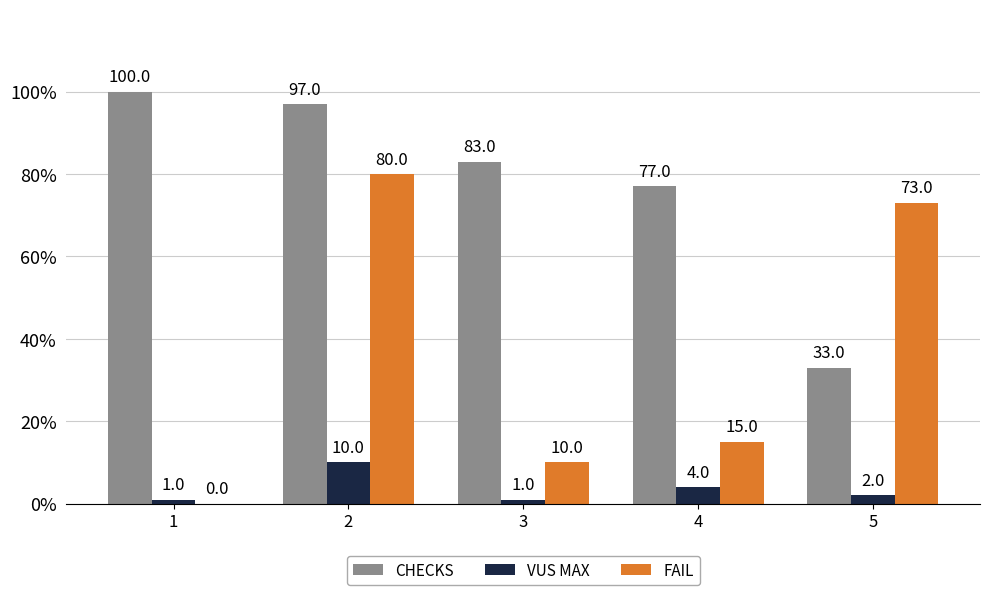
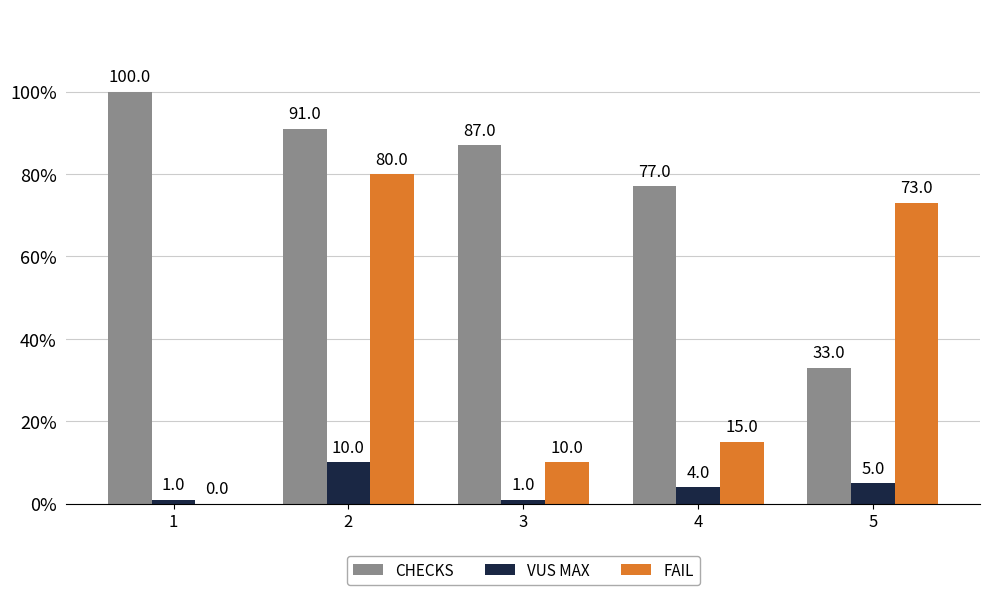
  {
    "CHECKS": {
      "1": 100.0,
-     "2": 97.0,
-     "3": 83.0,
+     "2": 91.0,
+     "3": 87.0,
      "4": 77.0,
      "5": 33.0
    },
    "VUS MAX": {
      "1": 1.0,
      "2": 10.0,
      "3": 1.0,
      "4": 4.0,
-     "5": 2.0
+     "5": 5.0
    },
    "FAIL": {
      "1": 0.0,
      "2": 80.0,
      "3": 10.0,
      "4": 15.0,
      "5": 73.0
    }
  }
